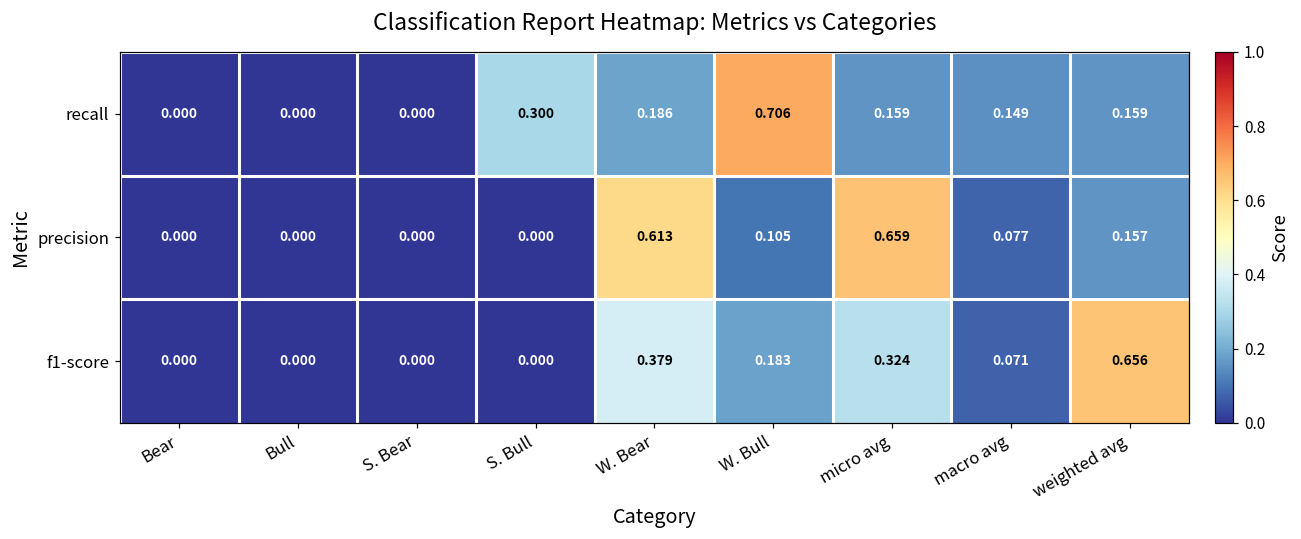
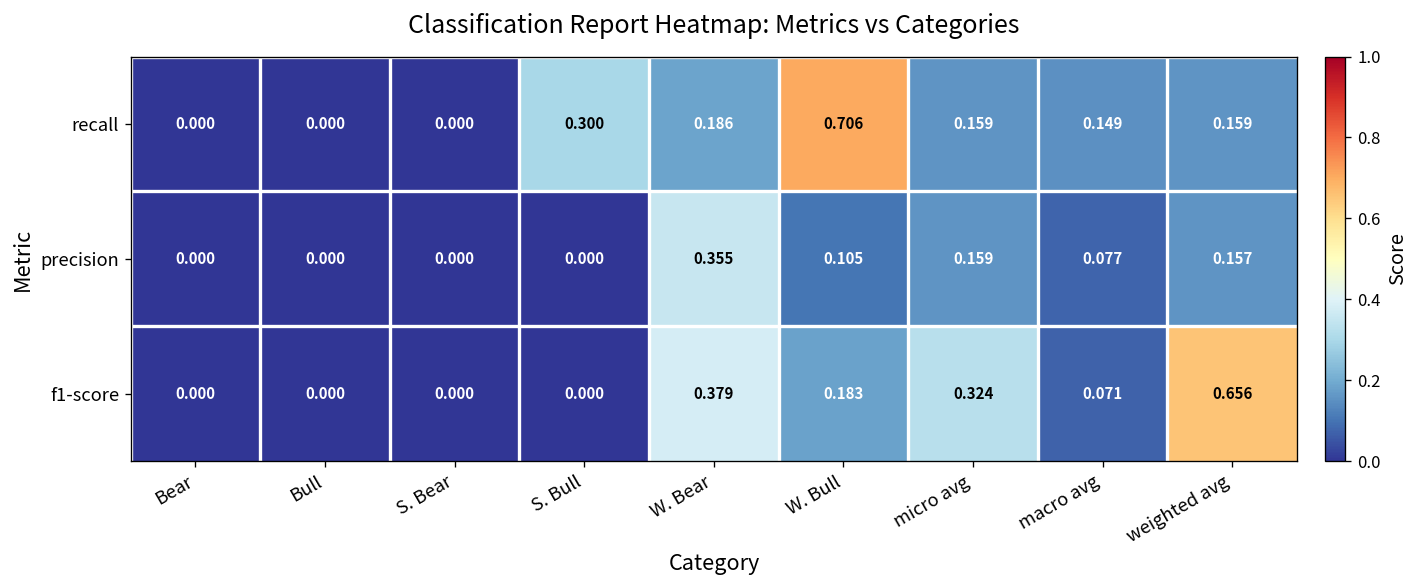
  {
    "recall": {
      "Bear": 0.000,
      "Bull": 0.000,
      "S. Bear": 0.000,
      "S. Bull": 0.300,
      "W. Bear": 0.186,
      "W. Bull": 0.706,
      "micro avg": 0.159,
      "macro avg": 0.149,
      "weighted avg": 0.159
    },
    "precision": {
      "Bear": 0.000,
      "Bull": 0.000,
      "S. Bear": 0.000,
      "S. Bull": 0.000,
-     "W. Bear": 0.613,
+     "W. Bear": 0.355,
      "W. Bull": 0.105,
-     "micro avg": 0.659,
+     "micro avg": 0.159,
      "macro avg": 0.077,
      "weighted avg": 0.157
    },
    "f1-score": {
      "Bear": 0.000,
      "Bull": 0.000,
      "S. Bear": 0.000,
      "S. Bull": 0.000,
      "W. Bear": 0.379,
      "W. Bull": 0.183,
      "micro avg": 0.324,
      "macro avg": 0.071,
      "weighted avg": 0.656
    }
  }
